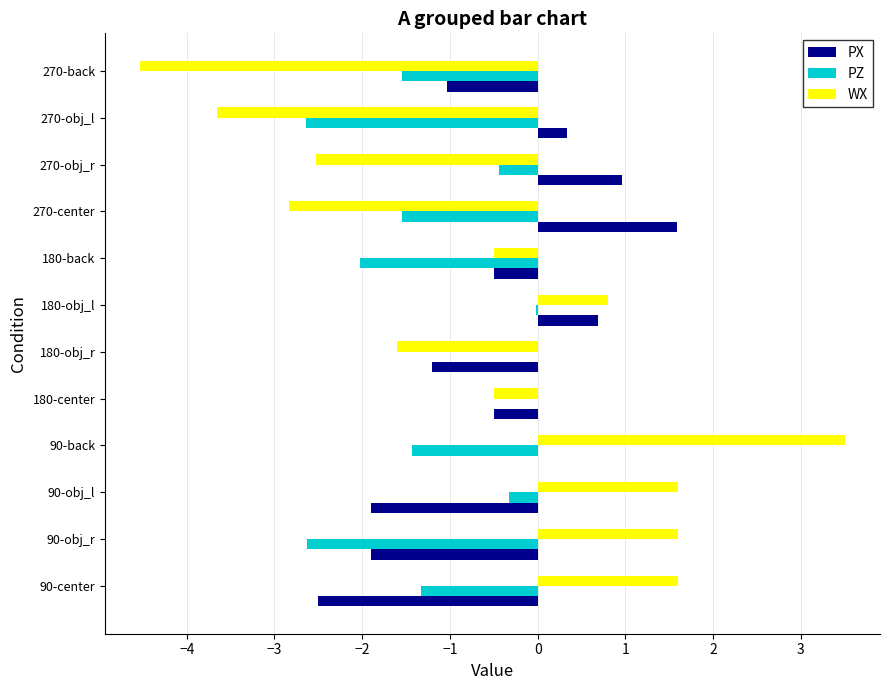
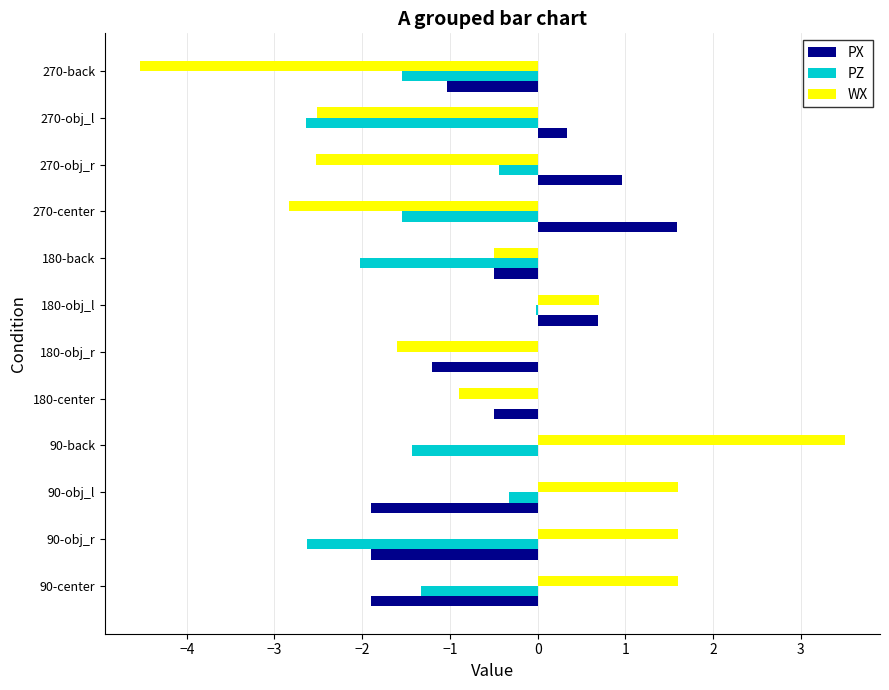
  {
    "PX": {
      "270-back": -1.0,
      "270-obj_l": 0.3,
      "270-obj_r": 1.0,
      "270-center": 1.6,
      "180-back": -0.5,
      "180-obj_l": 0.7,
      "180-obj_r": -1.2,
      "180-center": -0.5,
      "90-back": 0.0,
      "90-obj_l": -1.9,
      "90-obj_r": -1.9,
-     "90-center": -2.5
+     "90-center": -1.9
    },
    "PZ": {
      "270-back": -1.5,
      "270-obj_l": -2.6,
      "270-obj_r": -0.4,
      "270-center": -1.5,
      "180-back": -2.0,
      "180-obj_r": 0.0,
      "180-center": 0.0,
      "90-back": -1.4,
      "90-obj_l": -0.3,
      "90-obj_r": -2.6,
      "90-center": -1.3
    },
    "WX": {
      "270-back": -4.5,
-     "270-obj_l": -3.7,
+     "270-obj_l": -2.5,
      "270-obj_r": -2.5,
      "270-center": -2.8,
      "180-back": -0.5,
-     "180-obj_l": 0.8,
+     "180-obj_l": 0.7,
      "180-obj_r": -1.6,
-     "180-center": -0.5,
+     "180-center": -0.9,
      "90-back": 3.5,
      "90-obj_l": 1.6,
      "90-obj_r": 1.6,
      "90-center": 1.6
    }
  }
